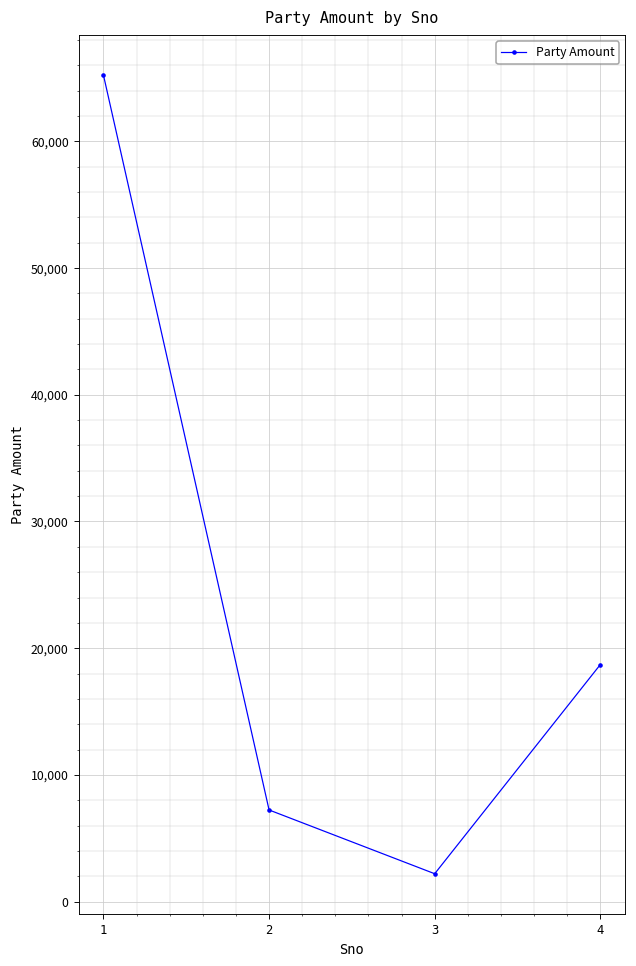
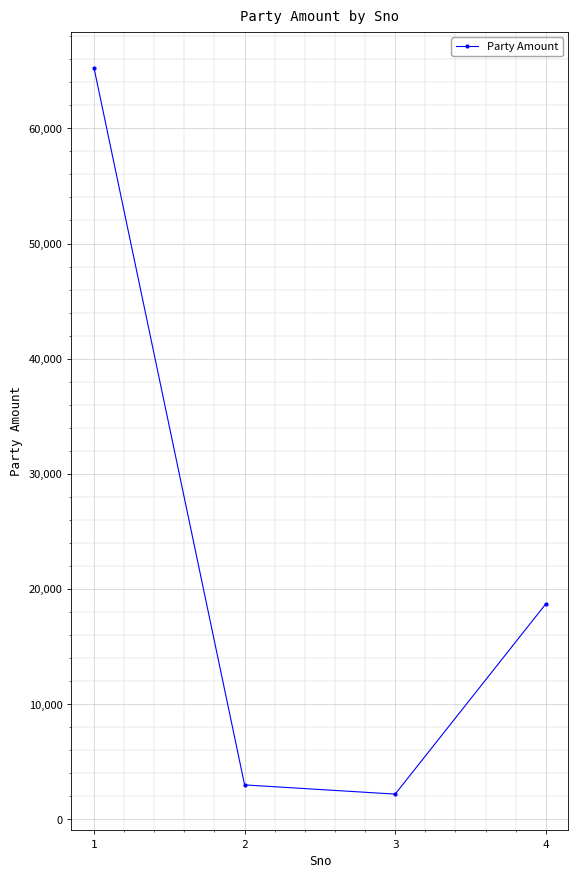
  {
    "1": "65,200",
-   "2": "7,200",
+   "2": "3,000",
    "3": "2,200",
    "4": "18,700"
  }
